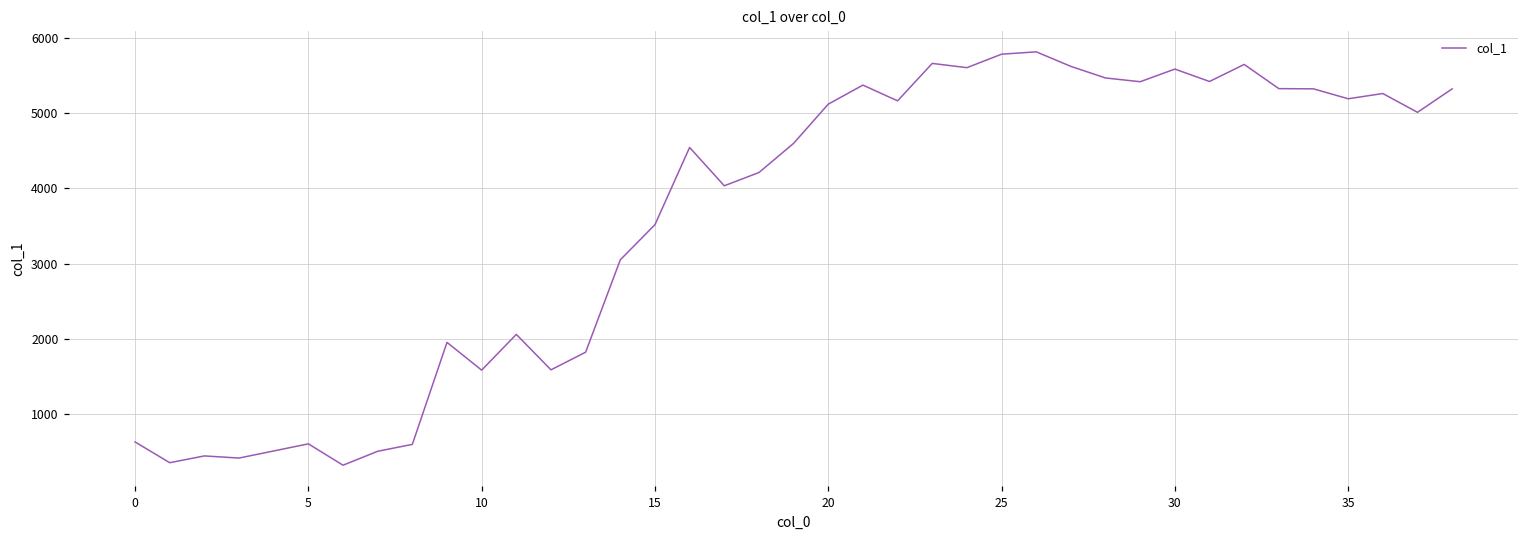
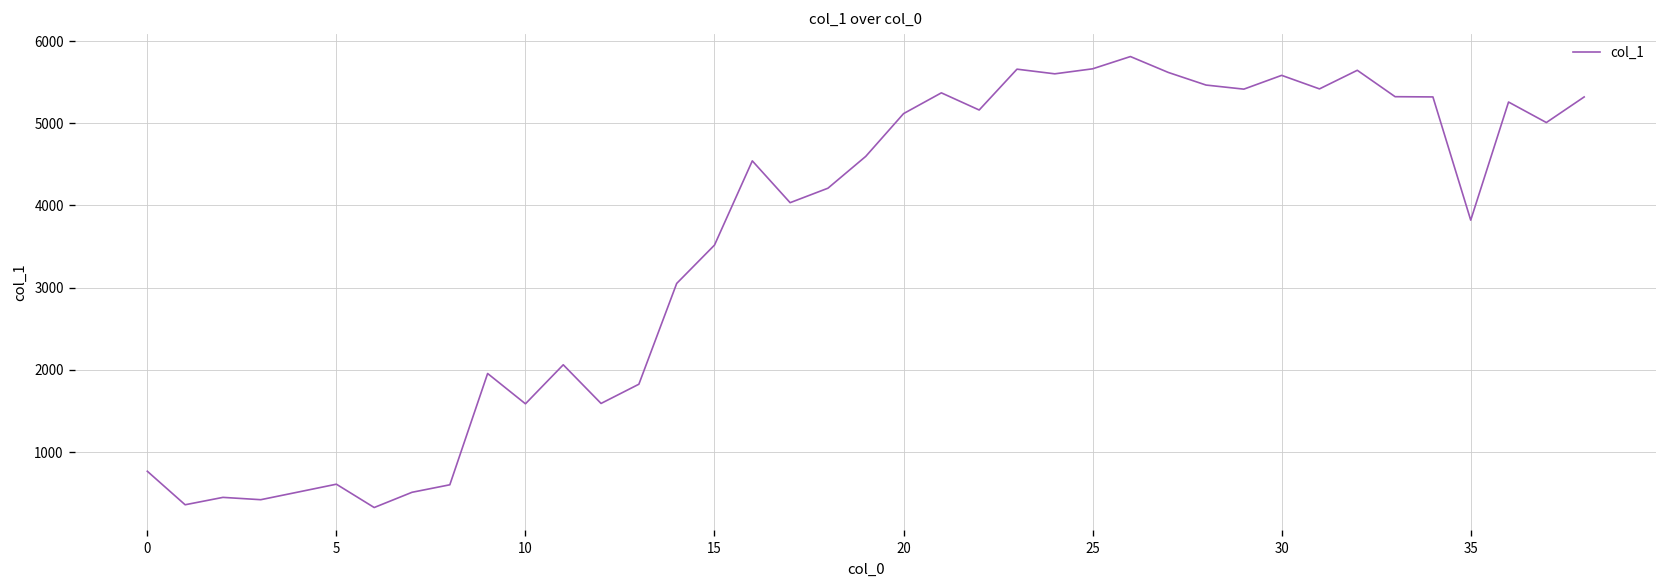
  {
-   "0": 600,
+   "0": 800,
    "5": 600,
    "10": 1600,
    "15": 3500,
    "20": 5100,
-   "25": 5800,
+   "25": 5700,
    "30": 5600,
-   "35": 5200
+   "35": 3800
  }
